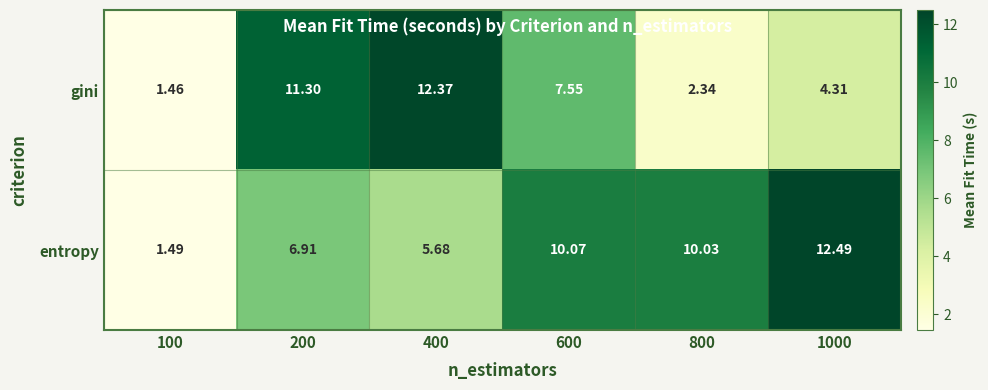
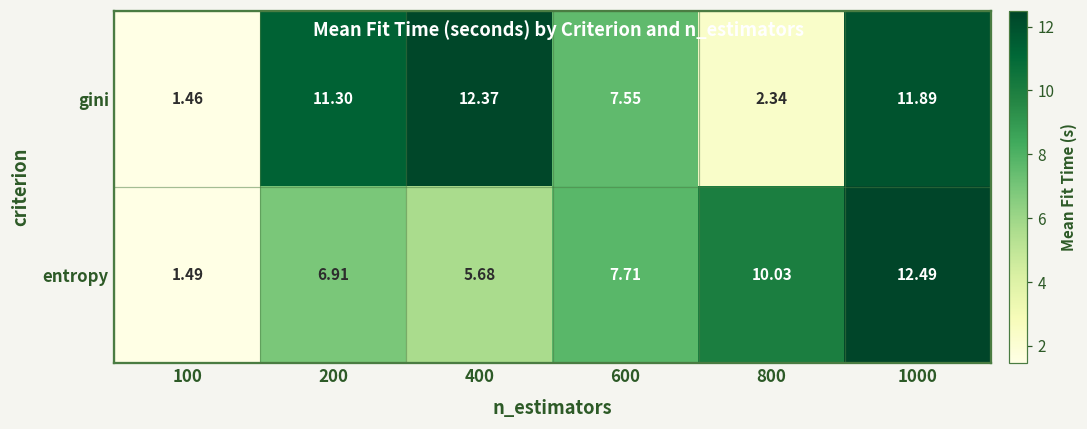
  {
    "gini": {
      "100": 1.46,
      "200": 11.30,
      "400": 12.37,
      "600": 7.55,
      "800": 2.34,
-     "1000": 4.31
+     "1000": 11.89
    },
    "entropy": {
      "100": 1.49,
      "200": 6.91,
      "400": 5.68,
-     "600": 10.07,
+     "600": 7.71,
      "800": 10.03,
      "1000": 12.49
    }
  }
